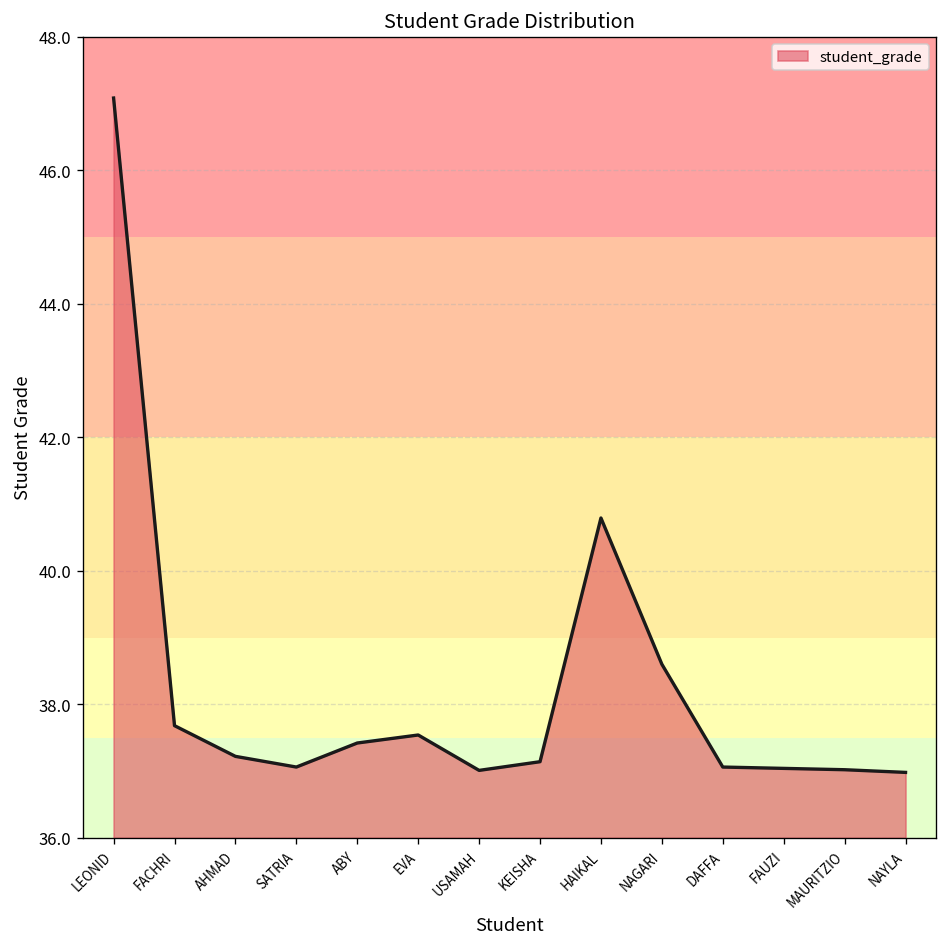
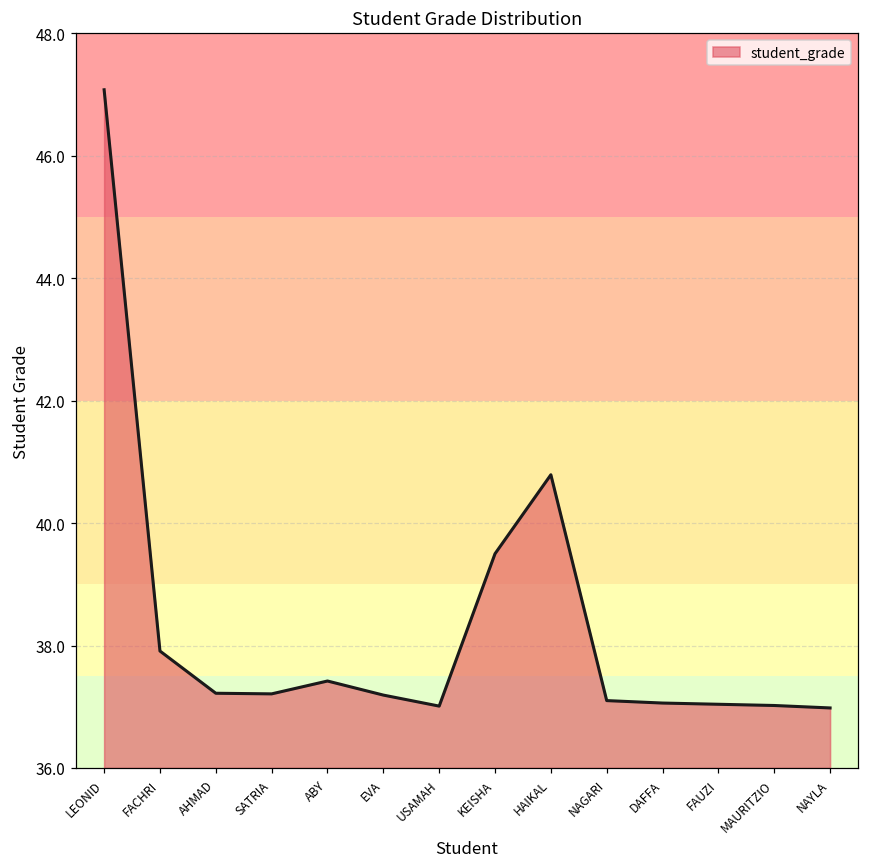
  {
    "LEONID": 47.1,
-   "FACHRI": 37.7,
+   "FACHRI": 37.9,
    "AHMAD": 37.2,
-   "SATRIA": 37.1,
+   "SATRIA": 37.2,
    "ABY": 37.4,
-   "EVA": 37.5,
+   "EVA": 37.2,
    "USAMAH": 37.0,
-   "KEISHA": 37.1,
+   "KEISHA": 39.5,
    "HAIKAL": 40.8,
-   "NAGARI": 38.6,
+   "NAGARI": 37.1,
    "DAFFA": 37.1,
    "FAUZI": 37.0,
    "MAURITZIO": 37.0,
    "NAYLA": 37.0
  }
